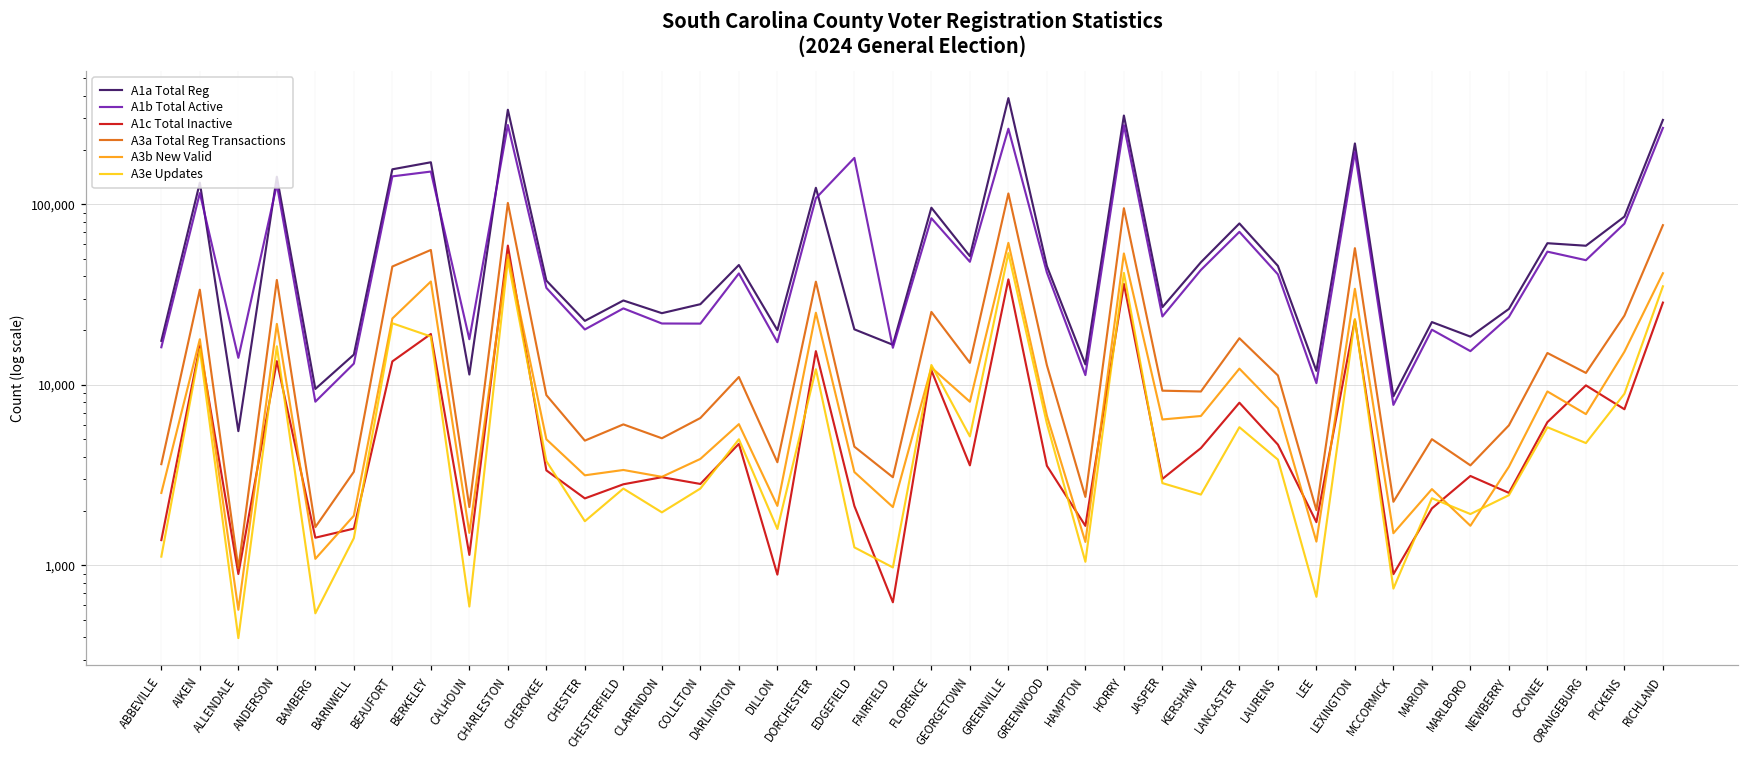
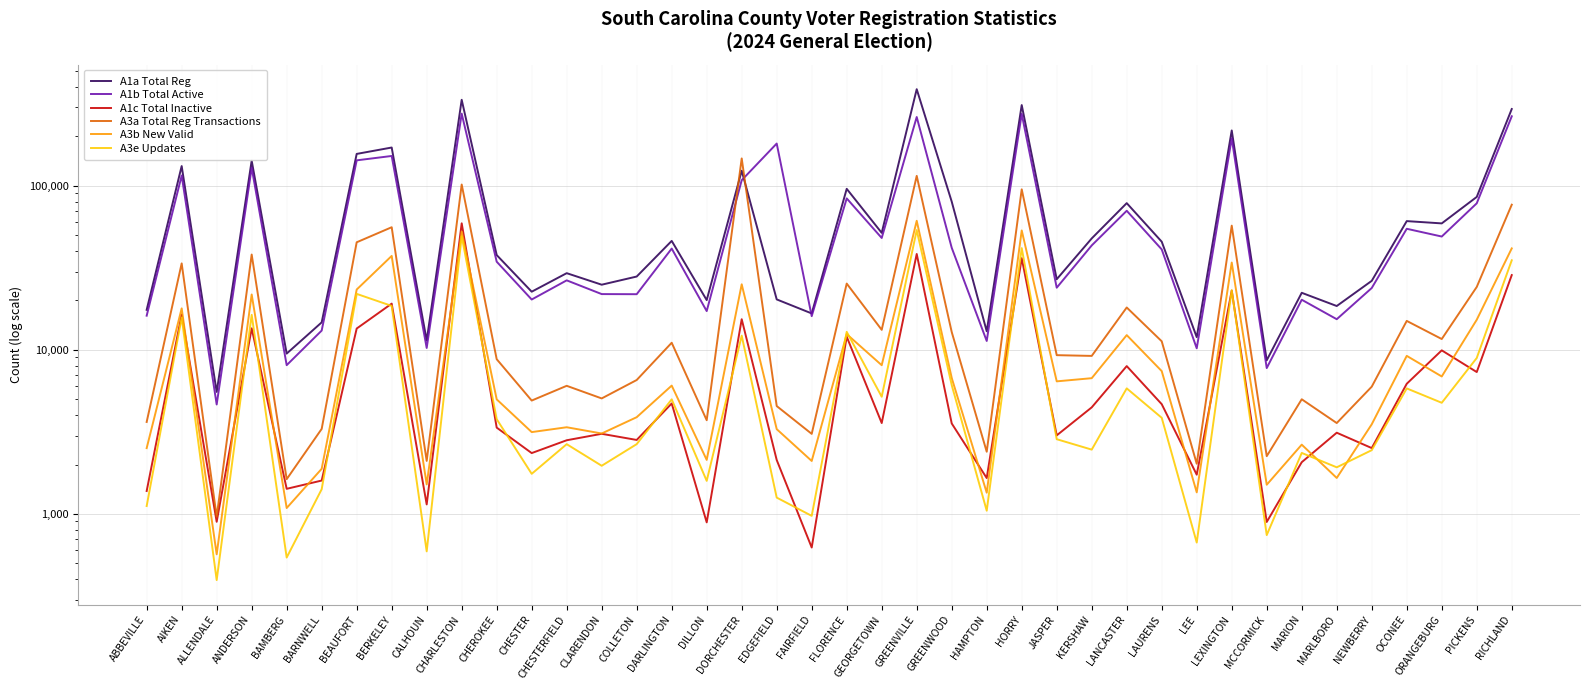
  {
    "A1a Total Reg": {
      "ABBEVILLE": "18,000",
      "AIKEN": "130,000",
      "ALLENDALE": "5,500",
      "ANDERSON": "140,000",
      "BAMBERG": "9,000",
      "BARNWELL": "15,000",
      "BEAUFORT": "160,000",
      "BERKELEY": "170,000",
      "CALHOUN": "11,000",
      "CHARLESTON": "330,000",
      "CHEROKEE": "38,000",
      "CHESTER": "23,000",
      "CHESTERFIELD": "29,000",
      "CLARENDON": "25,000",
      "COLLETON": "28,000",
      "DARLINGTON": "46,000",
      "DILLON": "20,000",
      "DORCHESTER": "120,000",
      "EDGEFIELD": "20,000",
      "FAIRFIELD": "17,000",
      "FLORENCE": "100,000",
      "GEORGETOWN": "52,000",
      "GREENVILLE": "390,000",
-     "GREENWOOD": "45,000",
+     "GREENWOOD": "80,000",
      "HAMPTON": "13,000",
      "HORRY": "310,000",
      "JASPER": "27,000",
      "KERSHAW": "48,000",
      "LANCASTER": "80,000",
      "LAURENS": "46,000",
      "LEE": "12,000",
      "LEXINGTON": "220,000",
      "MCCORMICK": "9,000",
      "MARION": "22,000",
      "MARLBORO": "18,000",
      "NEWBERRY": "26,000",
      "OCONEE": "61,000",
      "ORANGEBURG": "59,000",
      "PICKENS": "90,000",
      "RICHLAND": "290,000"
    },
    "A1b Total Active": {
      "ABBEVILLE": "16,000",
      "AIKEN": "120,000",
-     "ALLENDALE": "14,000",
+     "ALLENDALE": "4,600",
      "ANDERSON": "130,000",
      "BAMBERG": "8,000",
      "BARNWELL": "13,000",
      "BEAUFORT": "140,000",
      "BERKELEY": "150,000",
-     "CALHOUN": "18,000",
+     "CALHOUN": "10,000",
      "CHARLESTON": "280,000",
      "CHEROKEE": "34,000",
      "CHESTER": "20,000",
      "CHESTERFIELD": "27,000",
      "CLARENDON": "22,000",
      "COLLETON": "22,000",
      "DARLINGTON": "41,000",
      "DILLON": "17,000",
      "DORCHESTER": "110,000",
      "EDGEFIELD": "180,000",
      "FAIRFIELD": "16,000",
      "FLORENCE": "80,000",
      "GEORGETOWN": "48,000",
      "GREENVILLE": "260,000",
      "GREENWOOD": "42,000",
      "HAMPTON": "11,000",
      "HORRY": "270,000",
      "JASPER": "24,000",
      "KERSHAW": "43,000",
      "LANCASTER": "70,000",
      "LAURENS": "41,000",
      "LEE": "10,000",
      "LEXINGTON": "190,000",
      "MCCORMICK": "8,000",
      "MARION": "20,000",
      "MARLBORO": "15,000",
      "NEWBERRY": "24,000",
      "OCONEE": "55,000",
      "ORANGEBURG": "49,000",
      "PICKENS": "80,000",
      "RICHLAND": "260,000"
    },
    "A1c Total Inactive": {
      "ABBEVILLE": "1,400",
      "AIKEN": "16,000",
      "ALLENDALE": "900",
      "ANDERSON": "14,000",
      "BAMBERG": "1,400",
      "BARNWELL": "1,600",
      "BEAUFORT": "13,000",
      "CALHOUN": "1,100",
      "CHARLESTON": "59,000",
      "CHEROKEE": "3,400",
      "CHESTER": "2,300",
      "CHESTERFIELD": "2,800",
      "COLLETON": "2,800",
      "DARLINGTON": "4,700",
      "DILLON": "900",
      "DORCHESTER": "15,000",
      "EDGEFIELD": "2,100",
      "FAIRFIELD": "620",
      "FLORENCE": "12,000",
      "GEORGETOWN": "3,600",
      "GREENVILLE": "38,000",
      "GREENWOOD": "3,600",
      "HAMPTON": "1,700",
      "HORRY": "36,000",
      "JASPER": "3,000",
      "KERSHAW": "4,500",
      "LANCASTER": "8,000",
      "LAURENS": "4,700",
      "LEE": "1,700",
      "MCCORMICK": "900",
      "MARION": "2,100",
      "MARLBORO": "3,100",
      "OCONEE": "6,200",
      "ORANGEBURG": "10,000",
      "PICKENS": "7,000",
      "RICHLAND": "29,000"
    },
    "A3a Total Reg Transactions": {
      "ABBEVILLE": "3,600",
      "AIKEN": "34,000",
      "ALLENDALE": "1,000",
      "ANDERSON": "38,000",
      "BAMBERG": "1,600",
      "BARNWELL": "3,300",
      "BEAUFORT": "45,000",
      "BERKELEY": "56,000",
      "CALHOUN": "2,100",
      "CHARLESTON": "100,000",
      "CHEROKEE": "9,000",
      "CHESTER": "4,900",
      "CHESTERFIELD": "6,000",
      "CLARENDON": "5,100",
      "COLLETON": "6,500",
      "DARLINGTON": "11,000",
      "DILLON": "3,700",
-     "DORCHESTER": "37,000",
+     "DORCHESTER": "150,000",
      "EDGEFIELD": "4,500",
      "FAIRFIELD": "3,100",
      "FLORENCE": "25,000",
      "GEORGETOWN": "13,000",
      "GREENVILLE": "110,000",
      "GREENWOOD": "13,000",
      "HAMPTON": "2,400",
      "HORRY": "100,000",
      "JASPER": "9,000",
      "KERSHAW": "9,000",
      "LANCASTER": "18,000",
      "LAURENS": "11,000",
      "LEE": "2,000",
      "LEXINGTON": "57,000",
      "MCCORMICK": "2,200",
      "MARION": "5,000",
      "MARLBORO": "3,600",
      "NEWBERRY": "6,000",
      "OCONEE": "15,000",
      "ORANGEBURG": "12,000",
      "PICKENS": "24,000",
      "RICHLAND": "80,000"
    }
  }
